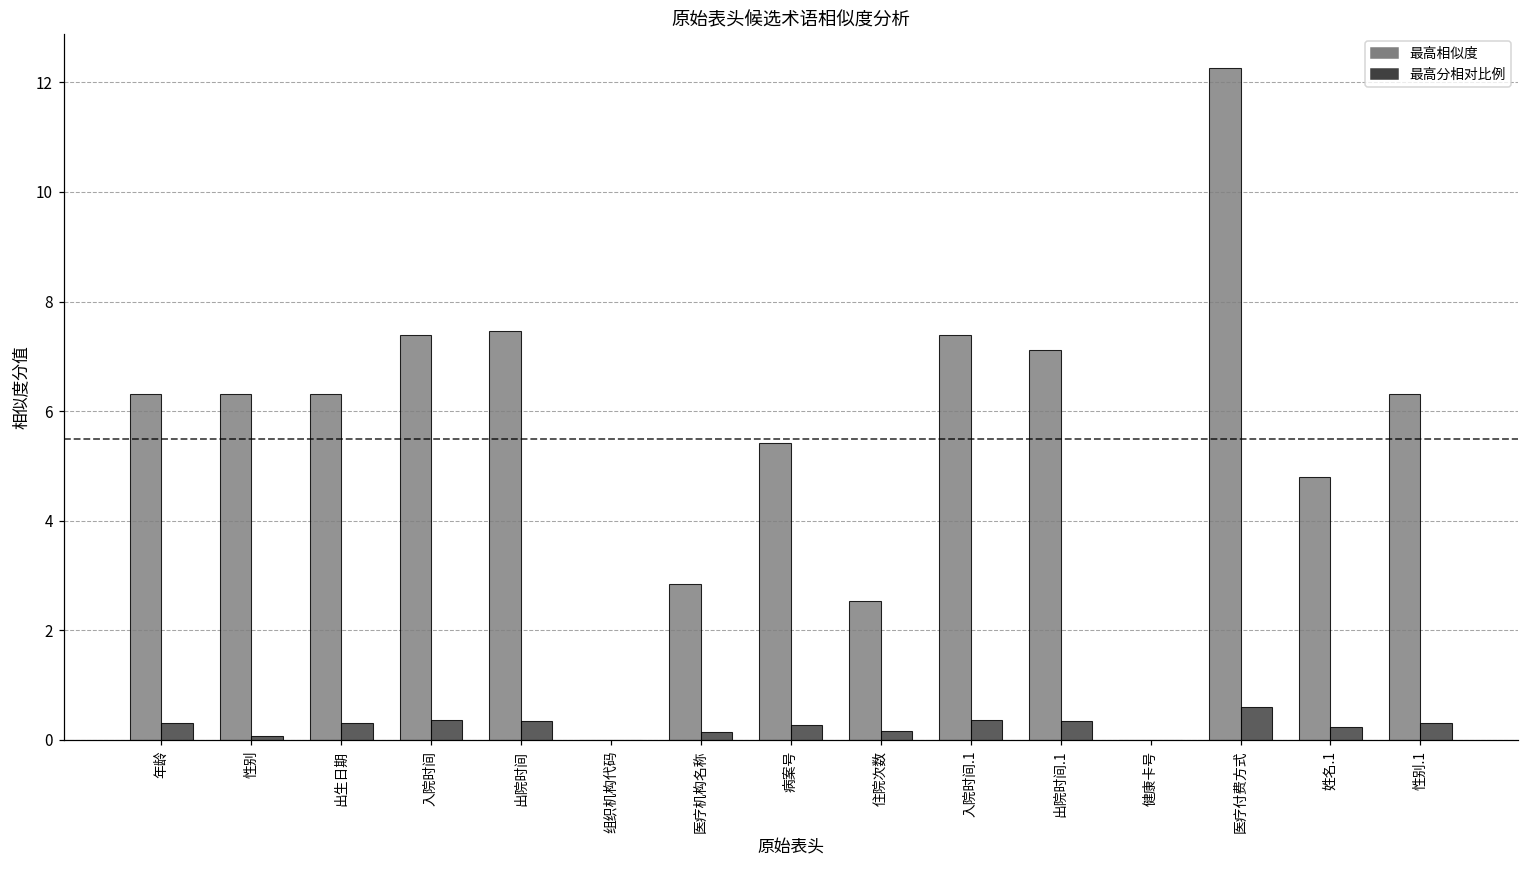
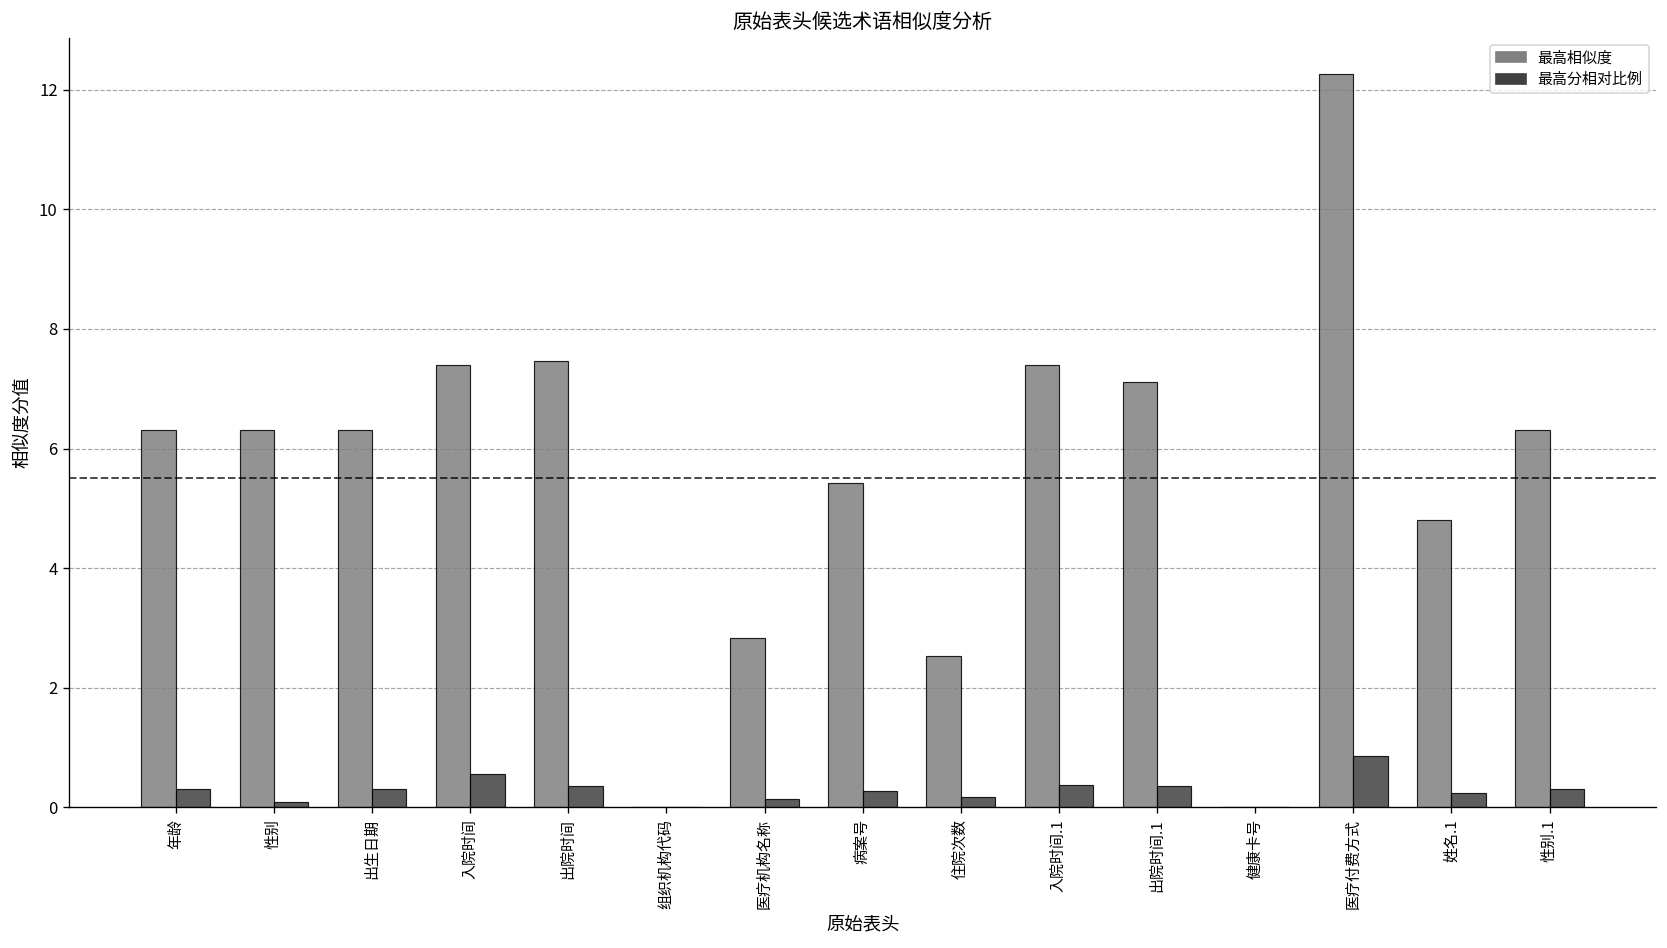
  {
    "最高相似度": {
      "年龄": 6.3,
      "性别": 6.3,
      "出生日期": 6.3,
      "入院时间": 7.4,
      "出院时间": 7.5,
      "组织机构代码": 0.0,
      "医疗机构名称": 2.8,
      "病案号": 5.4,
      "住院次数": 2.5,
      "入院时间.1": 7.4,
      "出院时间.1": 7.1,
      "健康卡号": 0.0,
      "医疗付费方式": 12.3,
      "姓名.1": 4.8,
      "性别.1": 6.3
    },
    "最高分相对比例": {
      "年龄": 0.3,
      "性别": 0.1,
      "出生日期": 0.3,
-     "入院时间": 0.4,
+     "入院时间": 0.5,
      "出院时间": 0.4,
      "组织机构代码": 0.0,
      "医疗机构名称": 0.1,
      "病案号": 0.3,
      "住院次数": 0.2,
      "入院时间.1": 0.4,
      "出院时间.1": 0.4,
      "健康卡号": 0.0,
-     "医疗付费方式": 0.6,
+     "医疗付费方式": 0.9,
      "姓名.1": 0.2,
      "性别.1": 0.3
    }
  }
